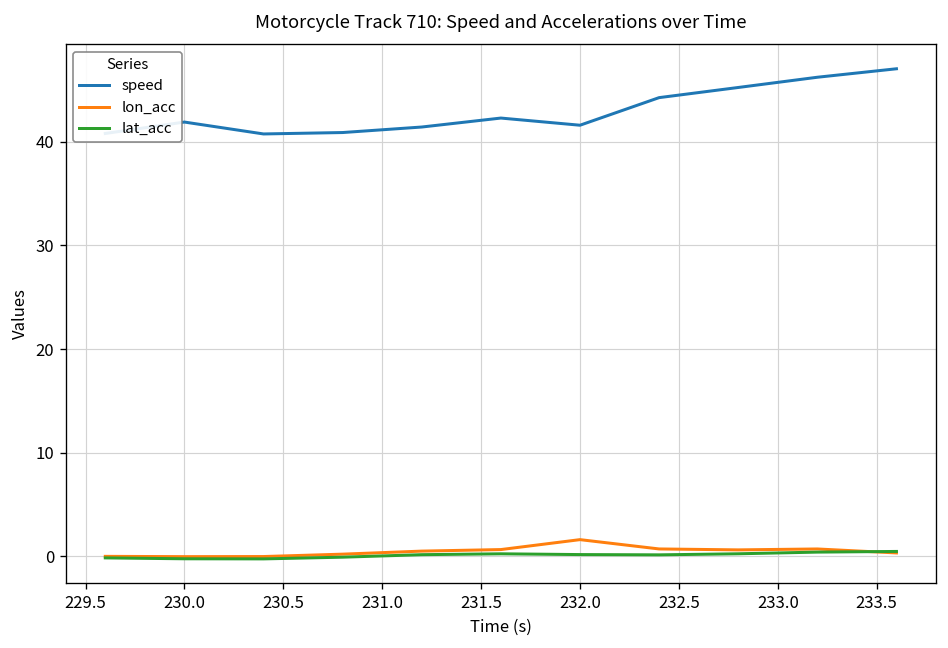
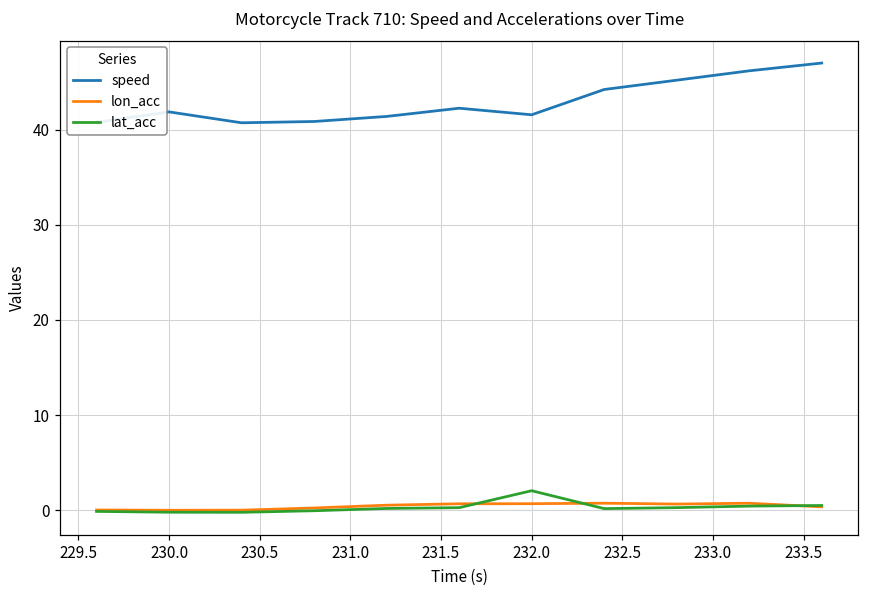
  {
    "speed": {
      "230.0": 42,
      "232.0": 42
    },
    "lon_acc": {
-     "232.0": 2
+     "232.0": 1
    },
    "lat_acc": {
-     "232.0": 0
+     "232.0": 2
    }
  }
